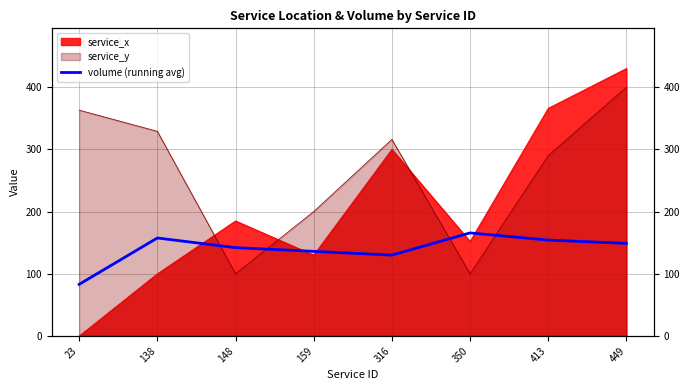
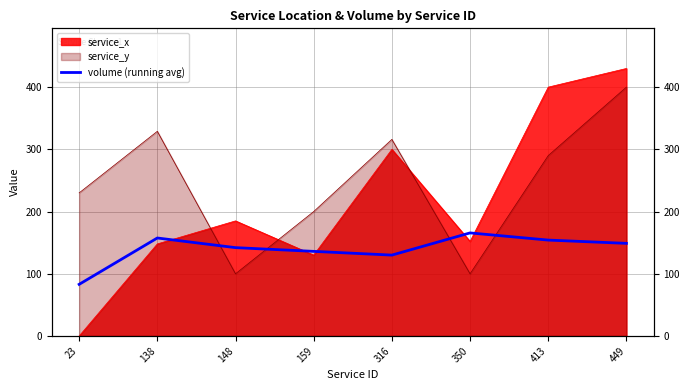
  {
    "service_x": {
      "23": 0,
-     "138": 100,
+     "138": 150,
      "148": 190,
      "159": 130,
      "316": 300,
      "350": 150,
-     "413": 370,
+     "413": 400,
      "449": 430
    },
    "service_y": {
-     "23": 360,
+     "23": 230,
      "138": 330,
      "148": 100,
      "159": 200,
      "316": 320,
      "350": 100,
      "413": 290,
      "449": 400
    },
    "volume (running avg)": {
      "23": 80,
      "138": 160,
      "148": 140,
      "159": 140,
      "316": 130,
      "350": 170,
      "413": 150,
      "449": 150
    }
  }
